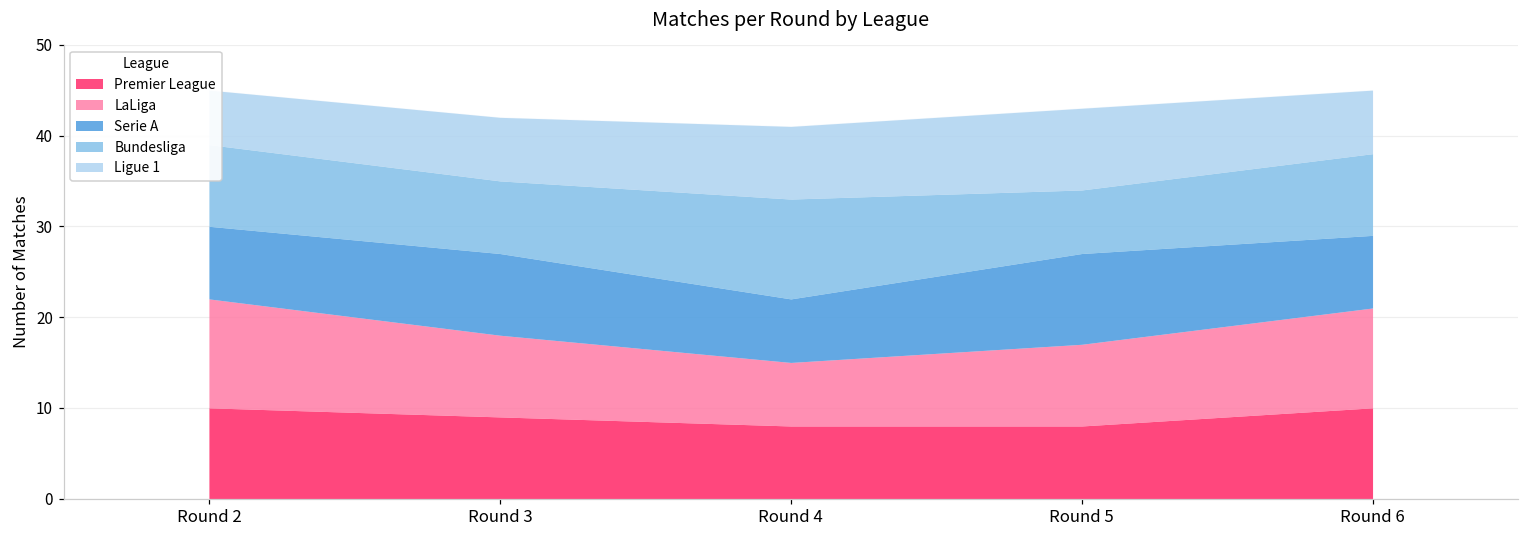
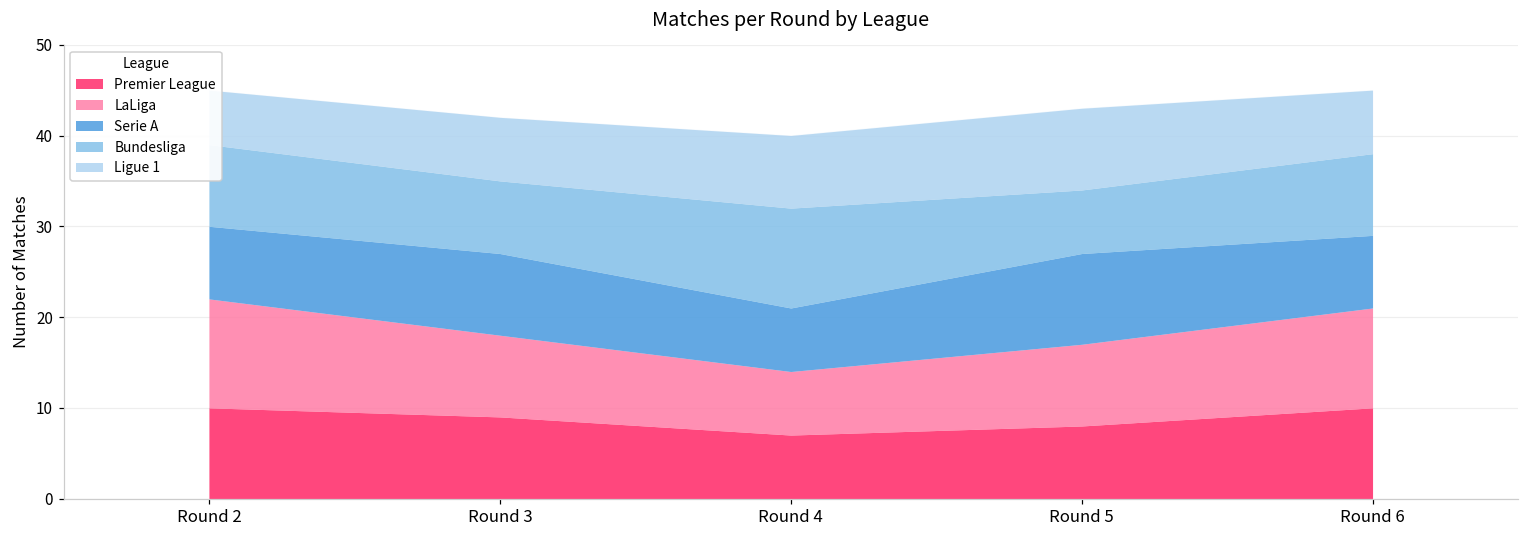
  {
    "Premier League": {
      "Round 2": 10,
      "Round 3": 9,
-     "Round 4": 8,
+     "Round 4": 7,
      "Round 5": 8,
      "Round 6": 10
    },
    "LaLiga": {
      "Round 2": 12,
      "Round 3": 9,
      "Round 4": 7,
      "Round 5": 9,
      "Round 6": 11
    },
    "Serie A": {
      "Round 2": 8,
      "Round 3": 9,
      "Round 4": 7,
      "Round 5": 10,
      "Round 6": 8
    }
  }
